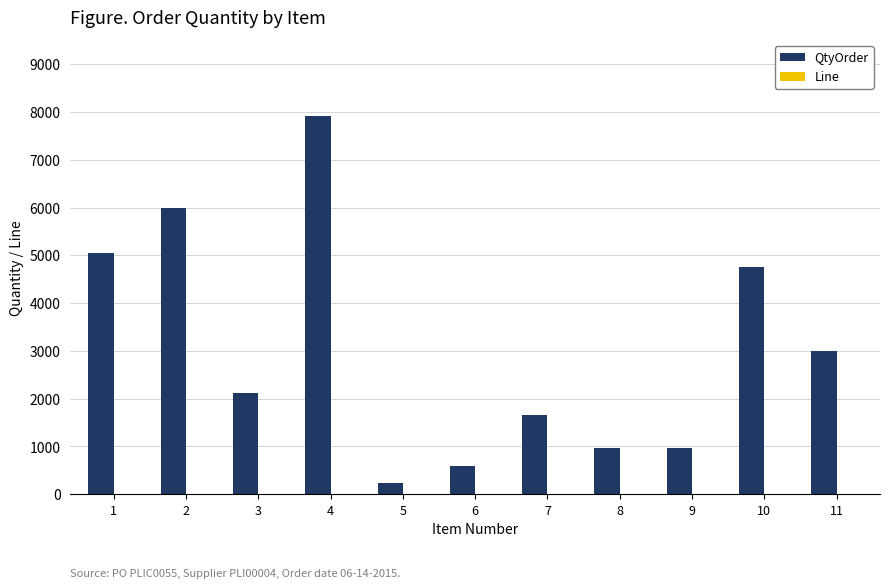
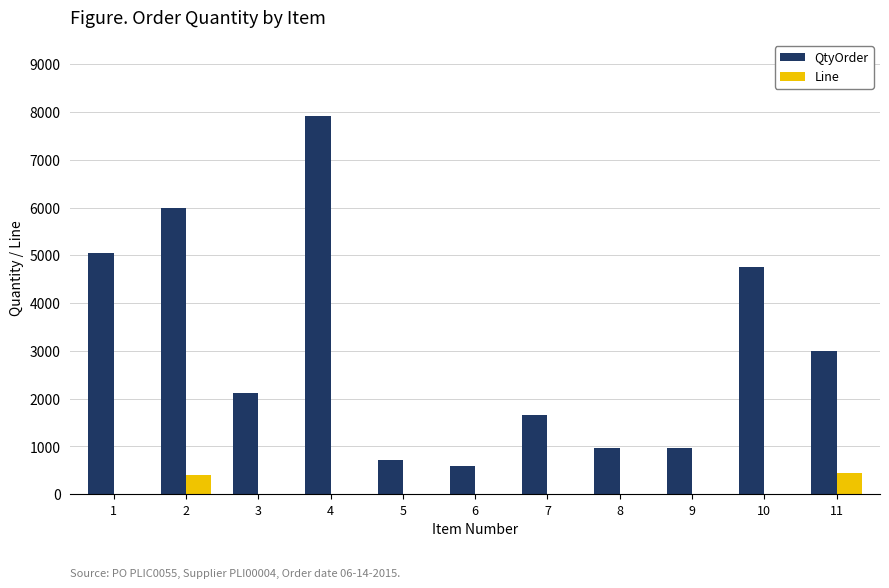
  {
    "QtyOrder": {
      "1": 5000,
      "2": 6000,
      "3": 2100,
      "4": 7900,
-     "5": 200,
+     "5": 700,
      "6": 600,
      "7": 1700,
      "8": 1000,
      "9": 1000,
      "10": 4800,
      "11": 3000
    },
    "Line": {
-     "2": 0,
-     "11": 0
+     "2": 400,
+     "11": 400
    }
  }
